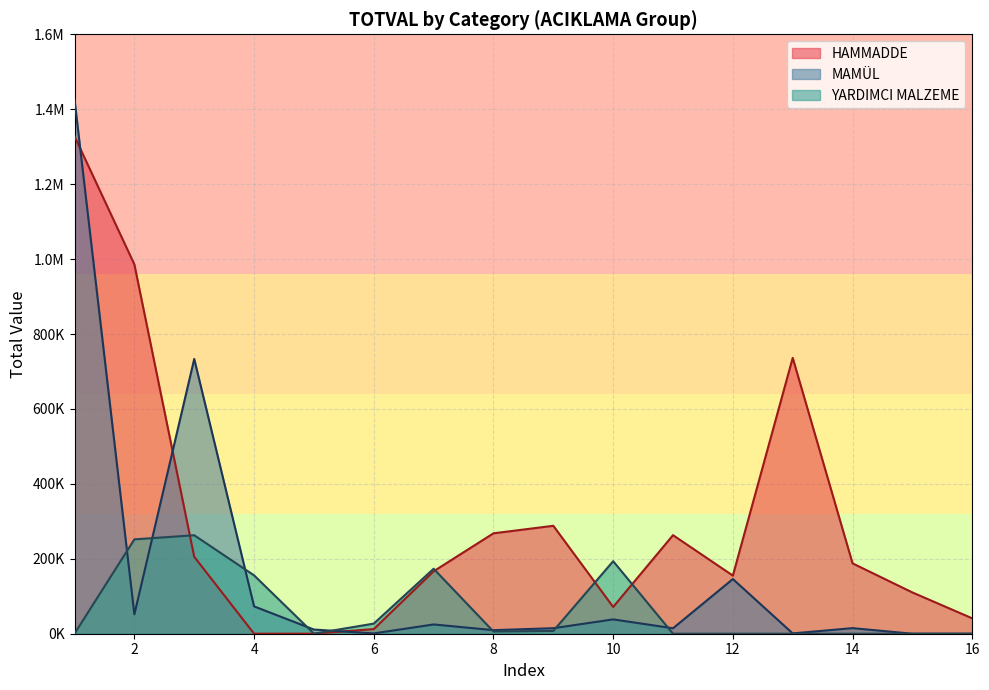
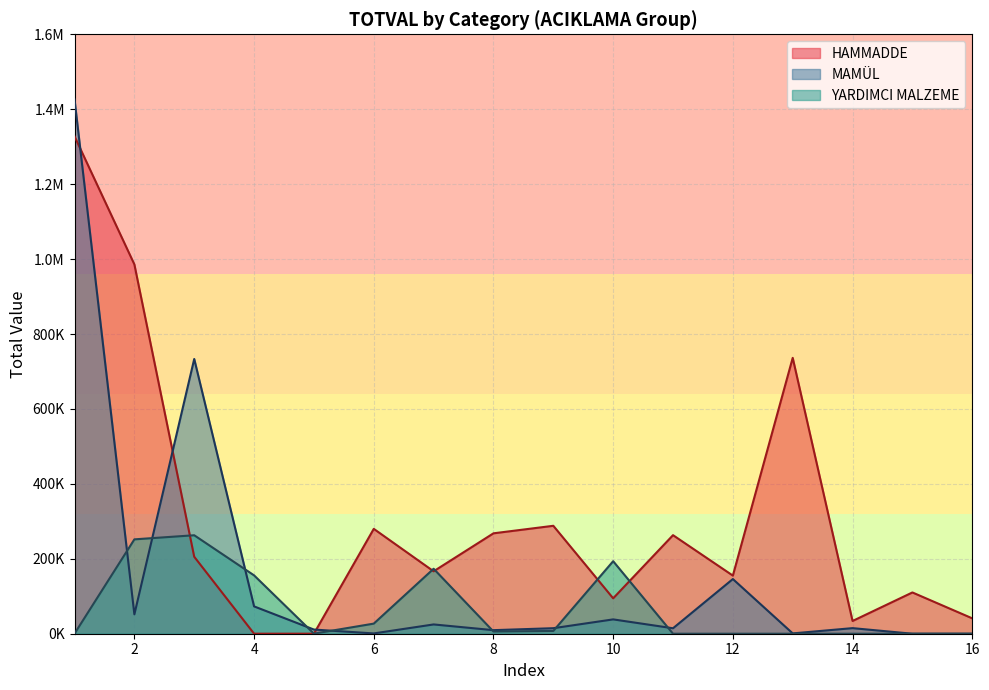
  {
    "HAMMADDE": {
      "2": 990000,
      "4": 0,
-     "6": 10000,
+     "6": 280000,
      "8": 270000,
-     "10": 70000,
+     "10": 90000,
      "12": 160000,
-     "14": 190000,
+     "14": 30000,
      "16": 40000
    }
  }
